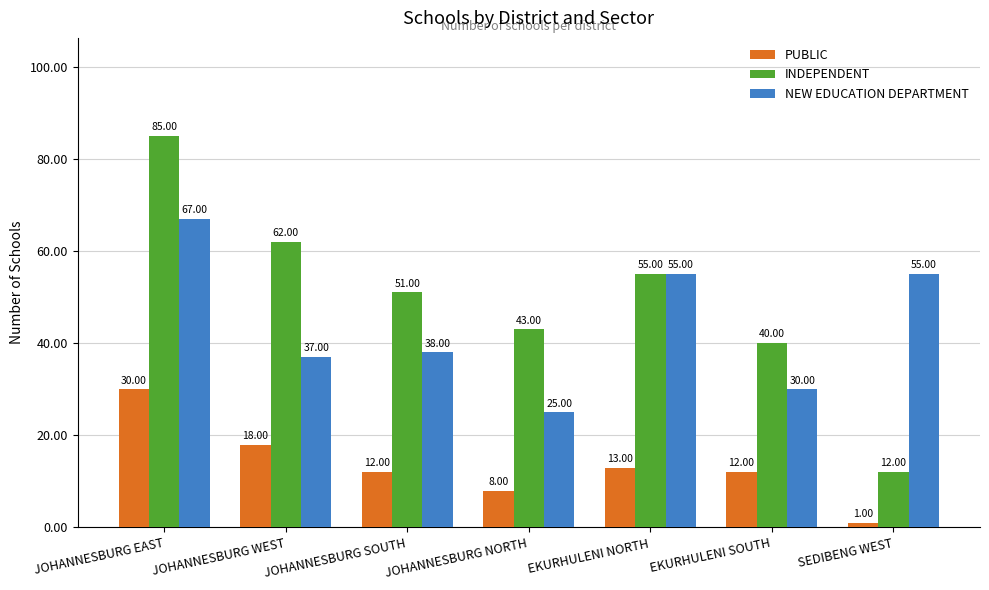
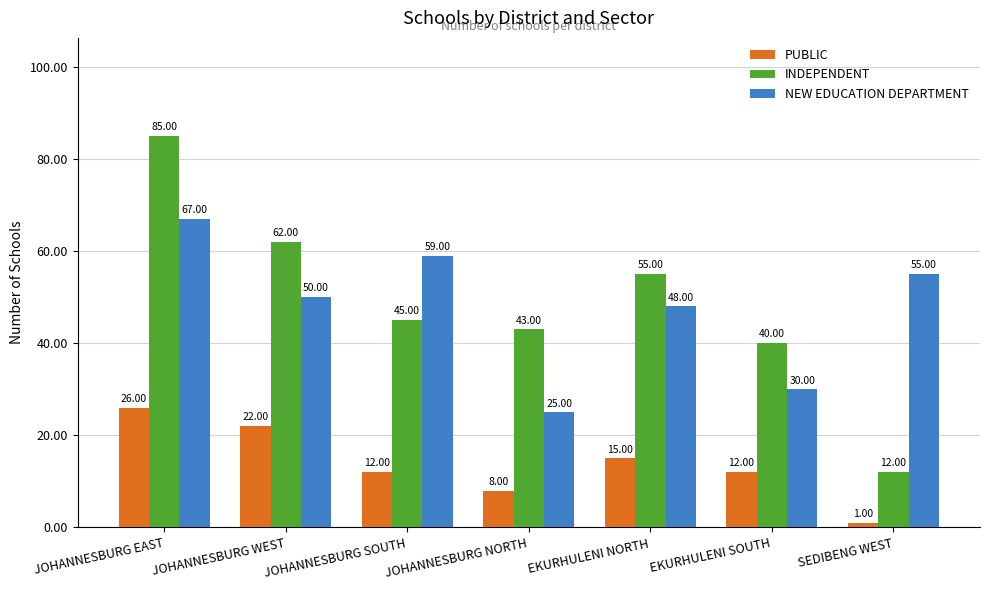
  {
    "PUBLIC": {
-     "JOHANNESBURG EAST": 30.00,
-     "JOHANNESBURG WEST": 18.00,
+     "JOHANNESBURG EAST": 26.00,
+     "JOHANNESBURG WEST": 22.00,
      "JOHANNESBURG SOUTH": 12.00,
      "JOHANNESBURG NORTH": 8.00,
-     "EKURHULENI NORTH": 13.00,
+     "EKURHULENI NORTH": 15.00,
      "EKURHULENI SOUTH": 12.00,
      "SEDIBENG WEST": 1.00
    },
    "INDEPENDENT": {
      "JOHANNESBURG EAST": 85.00,
      "JOHANNESBURG WEST": 62.00,
-     "JOHANNESBURG SOUTH": 51.00,
+     "JOHANNESBURG SOUTH": 45.00,
      "JOHANNESBURG NORTH": 43.00,
      "EKURHULENI NORTH": 55.00,
      "EKURHULENI SOUTH": 40.00,
      "SEDIBENG WEST": 12.00
    },
    "NEW EDUCATION DEPARTMENT": {
      "JOHANNESBURG EAST": 67.00,
-     "JOHANNESBURG WEST": 37.00,
-     "JOHANNESBURG SOUTH": 38.00,
+     "JOHANNESBURG WEST": 50.00,
+     "JOHANNESBURG SOUTH": 59.00,
      "JOHANNESBURG NORTH": 25.00,
-     "EKURHULENI NORTH": 55.00,
+     "EKURHULENI NORTH": 48.00,
      "EKURHULENI SOUTH": 30.00,
      "SEDIBENG WEST": 55.00
    }
  }
